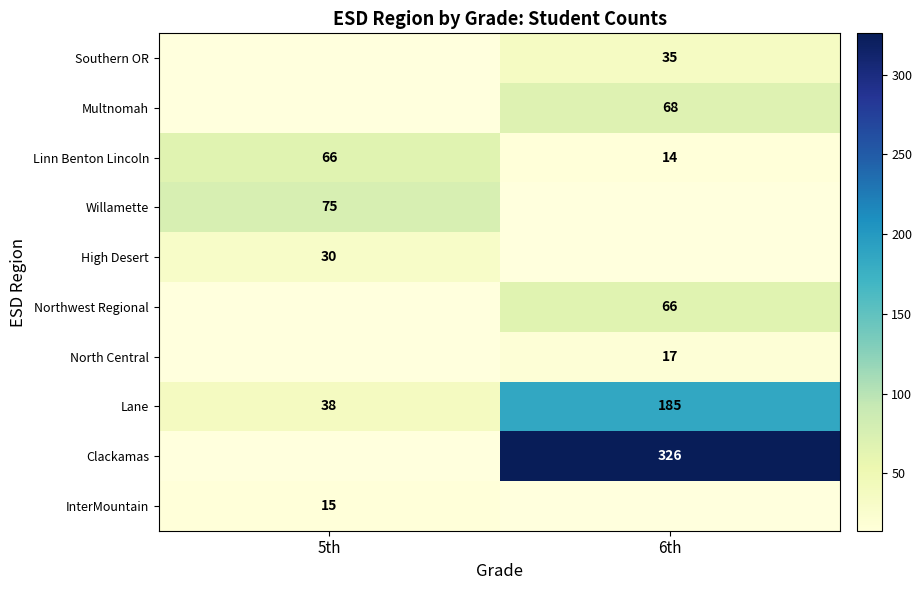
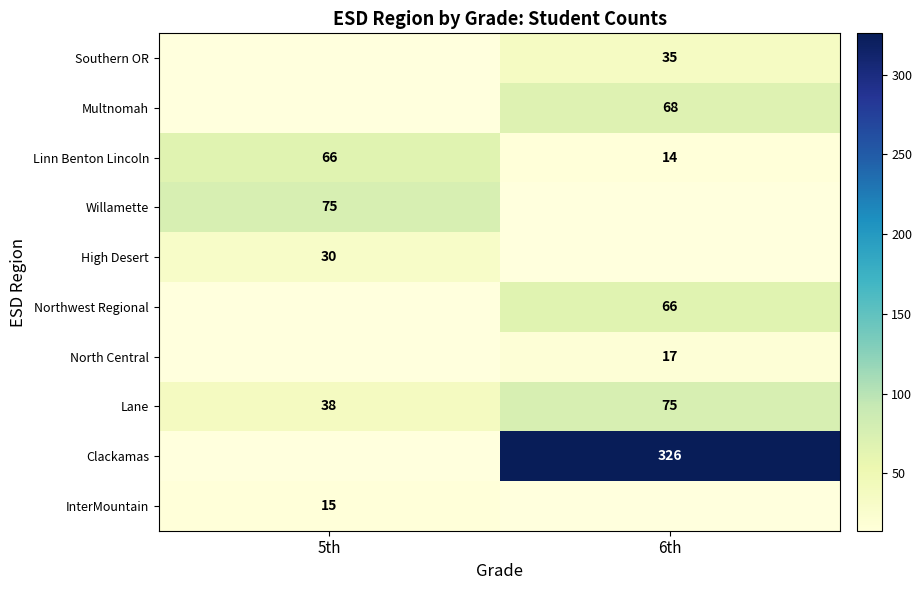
  {
    "Southern OR": {
      "6th": 35
    },
    "Multnomah": {
      "6th": 68
    },
    "Linn Benton Lincoln": {
      "5th": 66,
      "6th": 14
    },
    "Willamette": {
      "5th": 75
    },
    "High Desert": {
      "5th": 30
    },
    "Northwest Regional": {
      "6th": 66
    },
    "North Central": {
      "6th": 17
    },
    "Lane": {
      "5th": 38,
-     "6th": 185
+     "6th": 75
    },
    "Clackamas": {
      "6th": 326
    },
    "InterMountain": {
      "5th": 15
    }
  }
